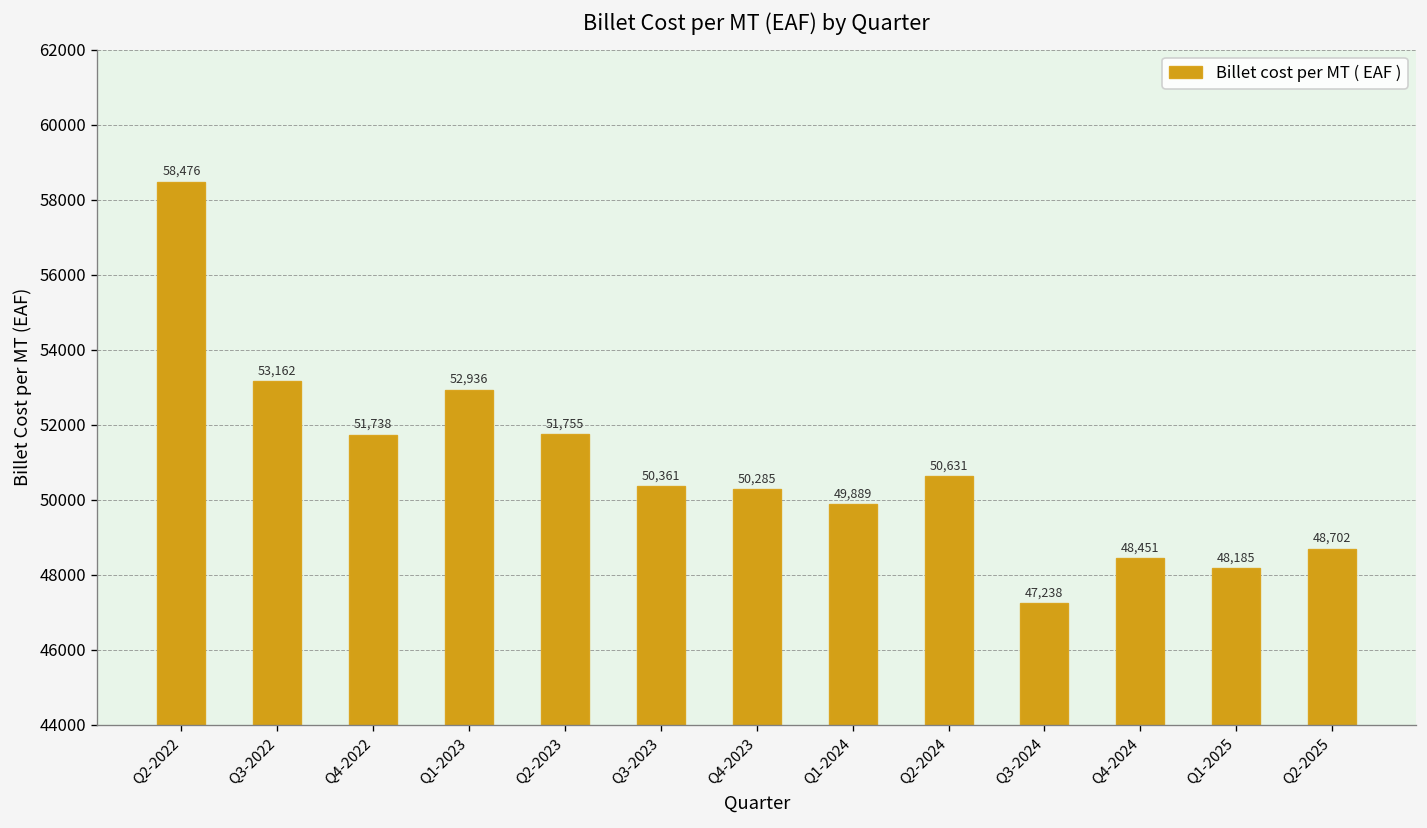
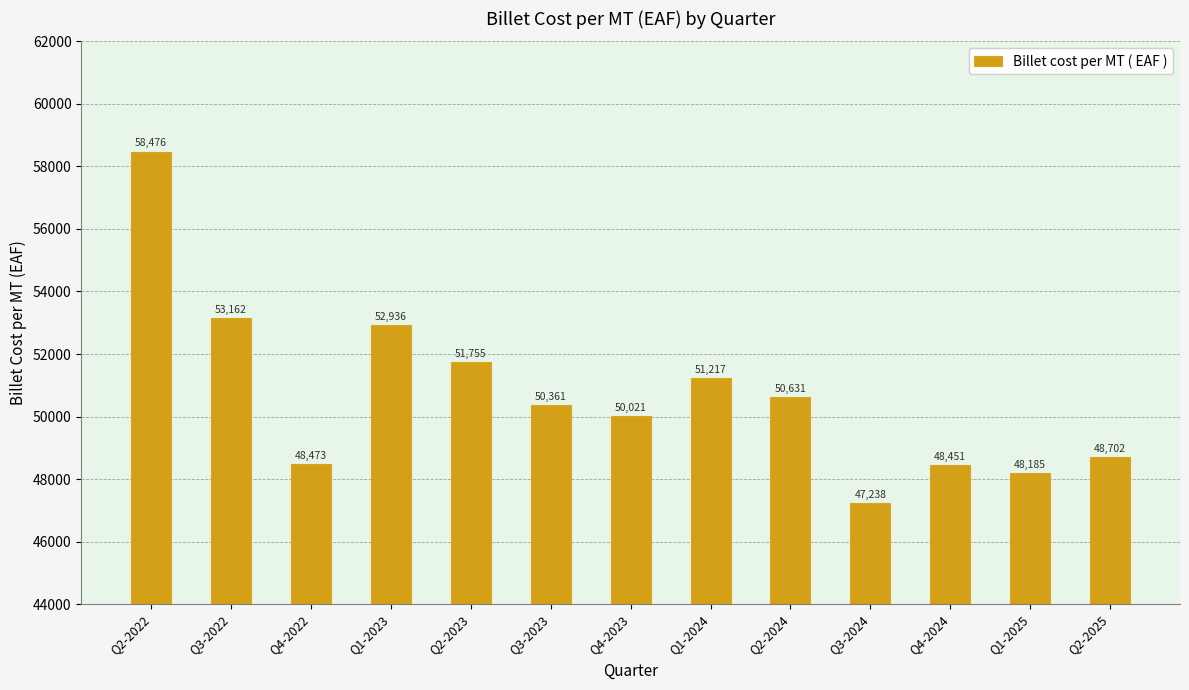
  {
    "Q2-2022": "58,476",
    "Q3-2022": "53,162",
-   "Q4-2022": "51,738",
+   "Q4-2022": "48,473",
    "Q1-2023": "52,936",
    "Q2-2023": "51,755",
    "Q3-2023": "50,361",
-   "Q4-2023": "50,285",
-   "Q1-2024": "49,889",
+   "Q4-2023": "50,021",
+   "Q1-2024": "51,217",
    "Q2-2024": "50,631",
    "Q3-2024": "47,238",
    "Q4-2024": "48,451",
    "Q1-2025": "48,185",
    "Q2-2025": "48,702"
  }
